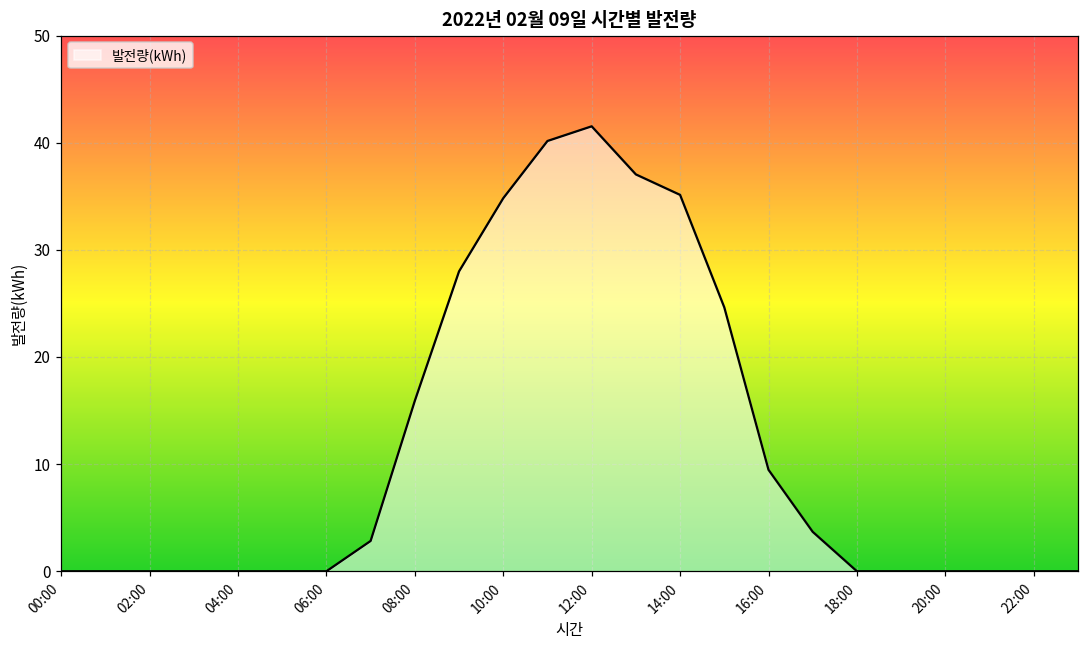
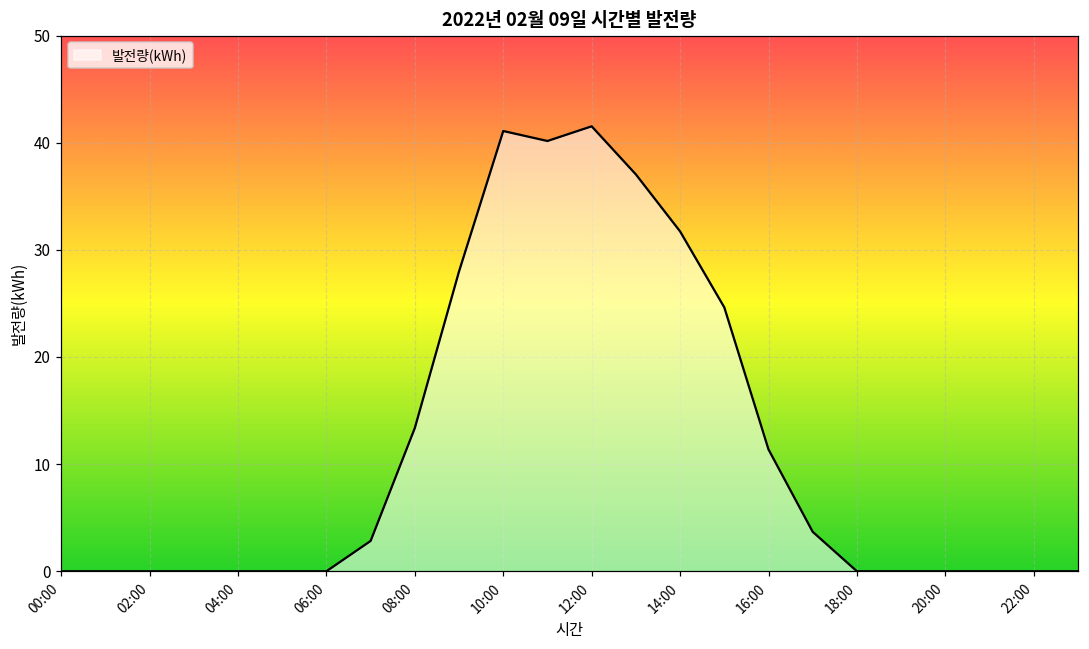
  {
    "00:00": 0,
    "02:00": 0,
    "04:00": 0,
    "06:00": 0,
-   "08:00": 16,
-   "10:00": 35,
+   "08:00": 13,
+   "10:00": 41,
    "12:00": 42,
-   "14:00": 35,
-   "16:00": 9,
+   "14:00": 32,
+   "16:00": 11,
    "18:00": 0,
    "20:00": 0,
    "22:00": 0
  }
